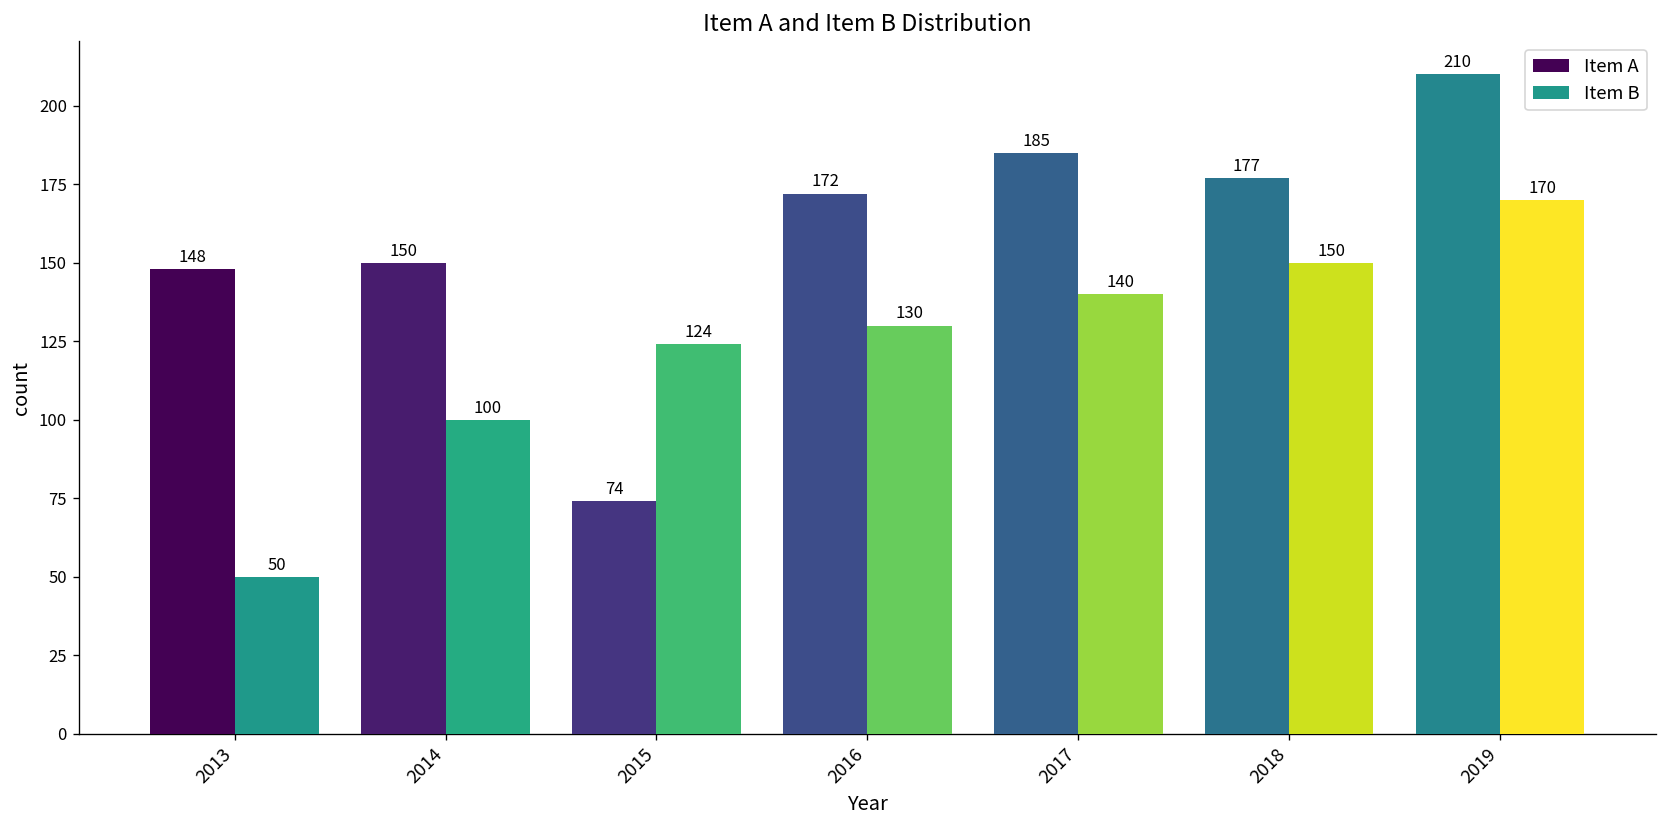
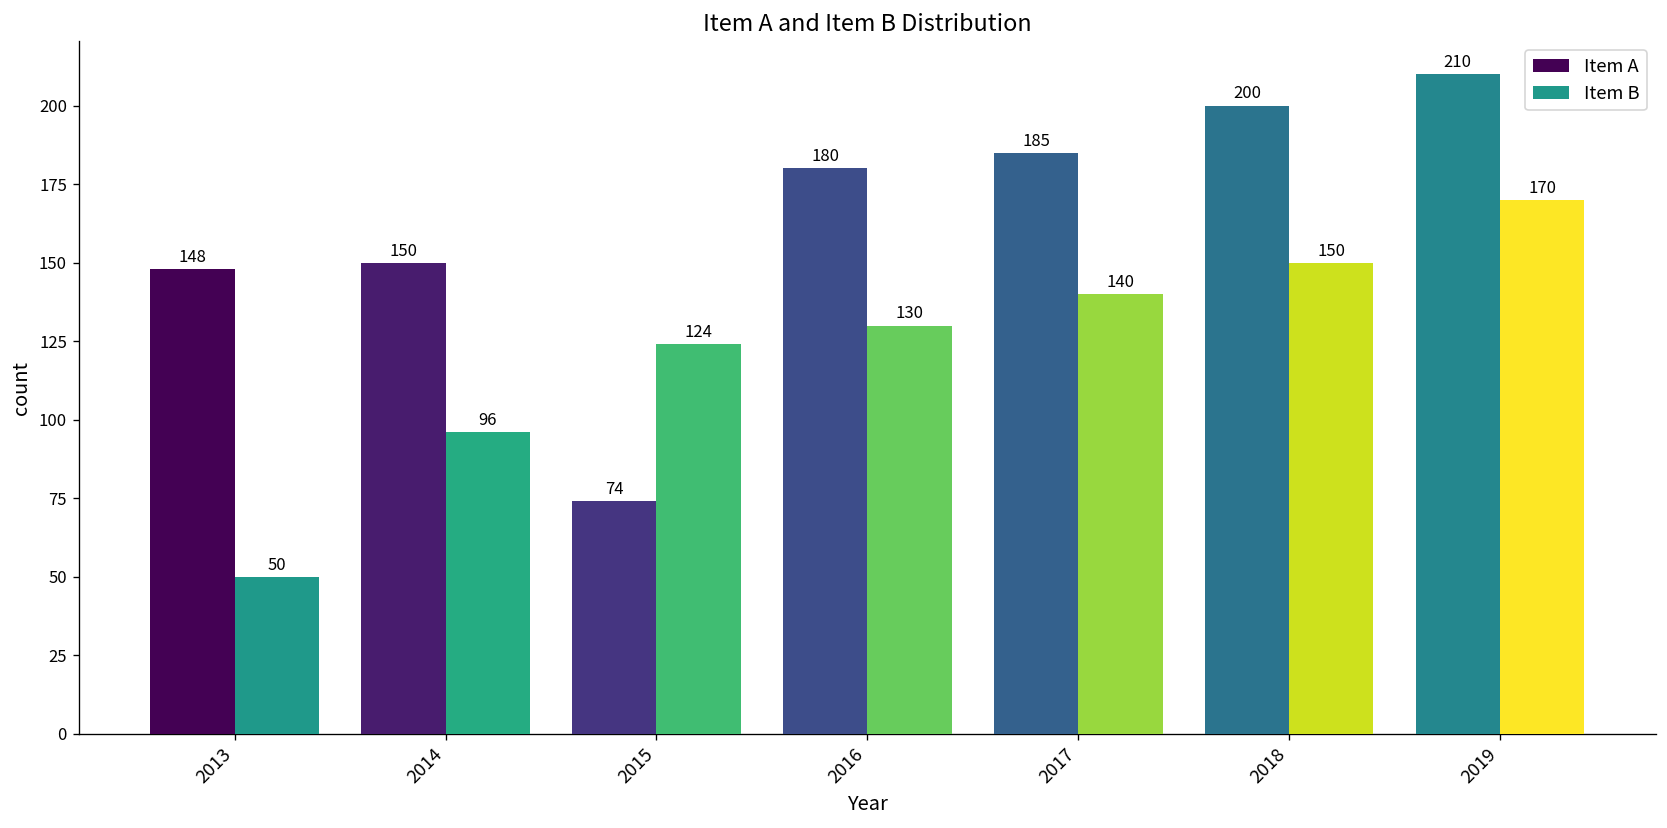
  {
    "Item A": {
      "2013": 148,
      "2014": 150,
      "2015": 74,
-     "2016": 172,
+     "2016": 180,
      "2017": 185,
-     "2018": 177,
+     "2018": 200,
      "2019": 210
    },
    "Item B": {
      "2013": 50,
-     "2014": 100,
+     "2014": 96,
      "2015": 124,
      "2016": 130,
      "2017": 140,
      "2018": 150,
      "2019": 170
    }
  }
